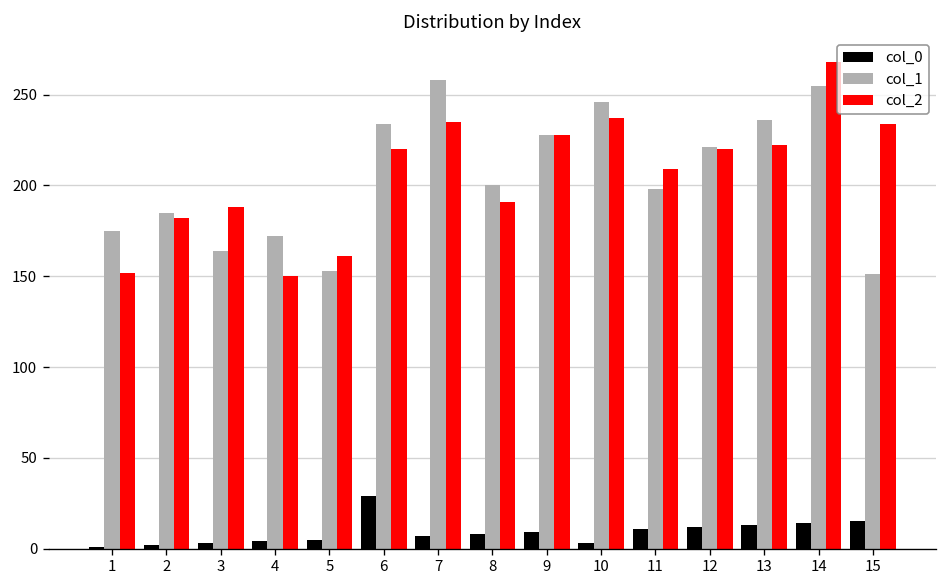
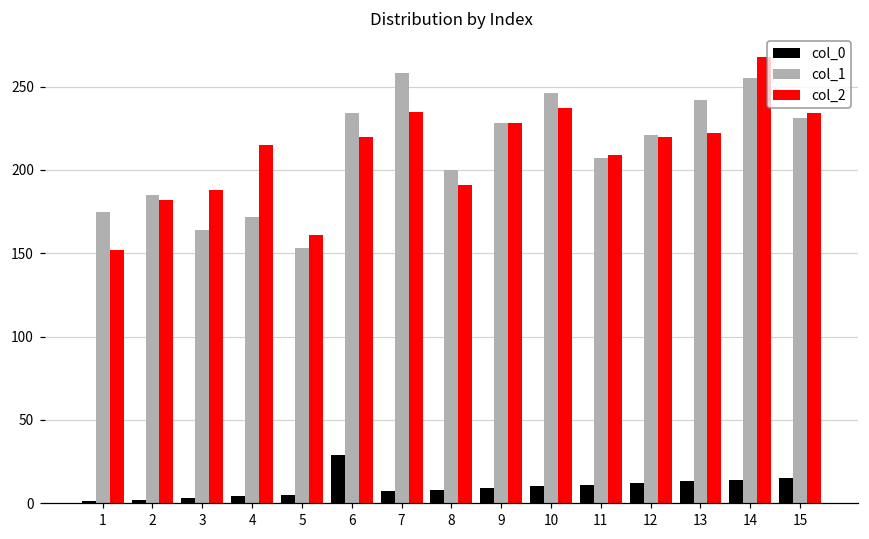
  {
    "col_0": {
      "2": 2,
      "3": 3,
      "4": 4,
      "5": 5,
      "6": 29,
      "7": 7,
      "8": 8,
      "9": 9,
-     "10": 3,
+     "10": 10,
      "11": 11,
      "12": 12,
      "13": 13,
      "14": 14,
      "15": 15
    },
    "col_1": {
      "1": 175,
      "2": 185,
      "3": 164,
      "4": 172,
      "5": 153,
      "6": 234,
      "7": 258,
      "8": 200,
      "9": 228,
      "10": 246,
-     "11": 198,
+     "11": 207,
      "12": 221,
-     "13": 236,
+     "13": 242,
      "14": 255,
-     "15": 151
+     "15": 231
    },
    "col_2": {
      "1": 152,
      "2": 182,
      "3": 188,
-     "4": 150,
+     "4": 215,
      "5": 161,
      "6": 220,
      "7": 235,
      "8": 191,
      "9": 228,
      "10": 237,
      "11": 209,
      "12": 220,
      "13": 222,
      "14": 268,
      "15": 234
    }
  }
